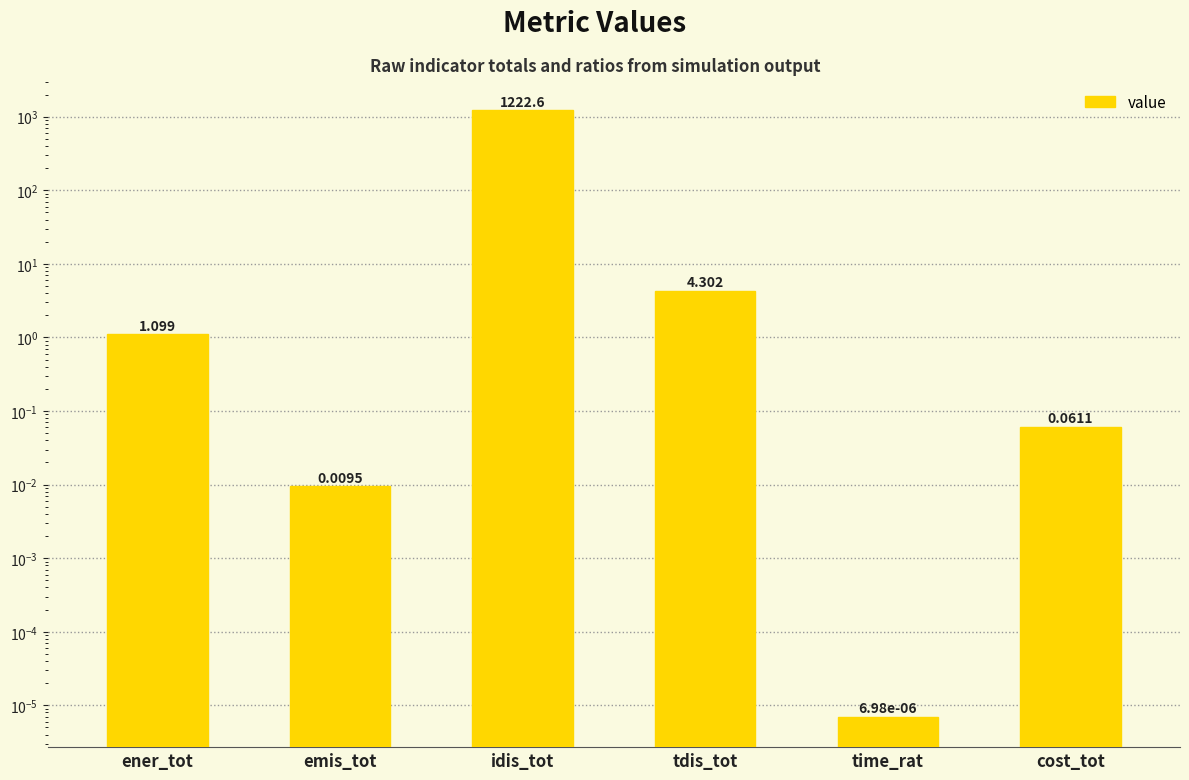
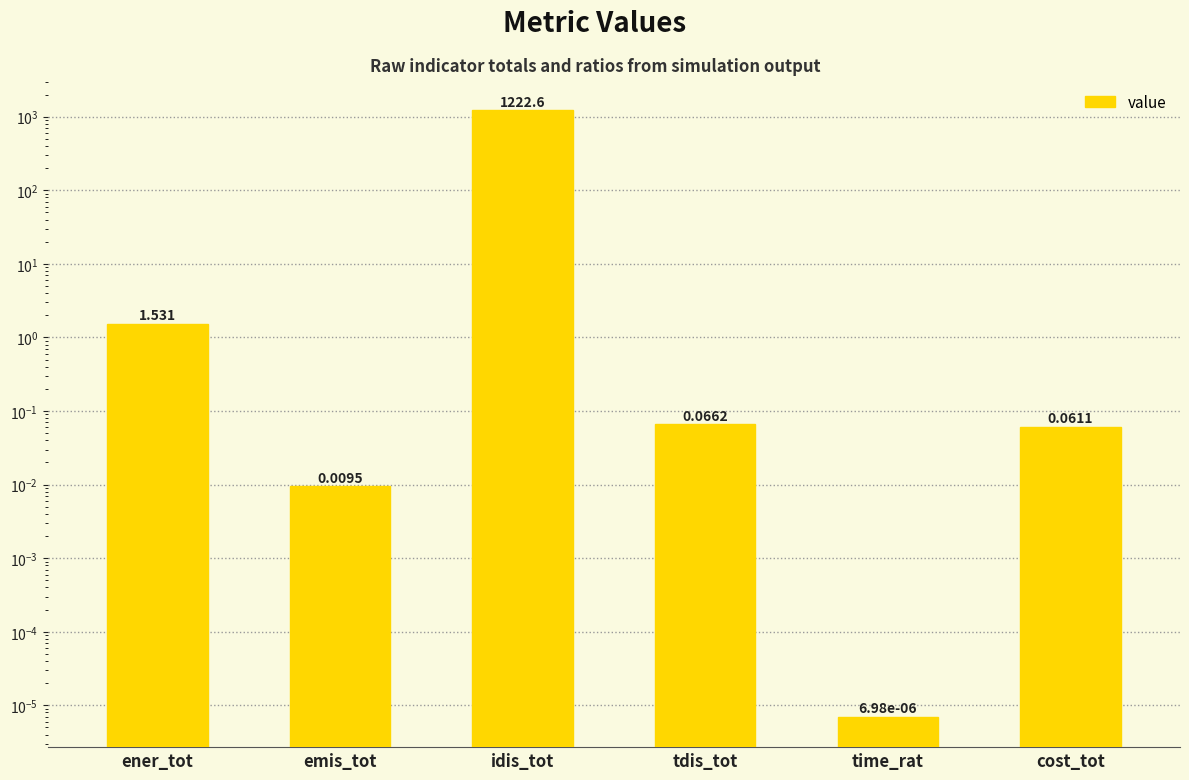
  {
-   "ener_tot": "1.099",
+   "ener_tot": "1.531",
    "emis_tot": "0.0095",
    "idis_tot": "1222.6",
-   "tdis_tot": "4.302",
+   "tdis_tot": "0.0662",
    "time_rat": "6.98e-06",
    "cost_tot": "0.0611"
  }
